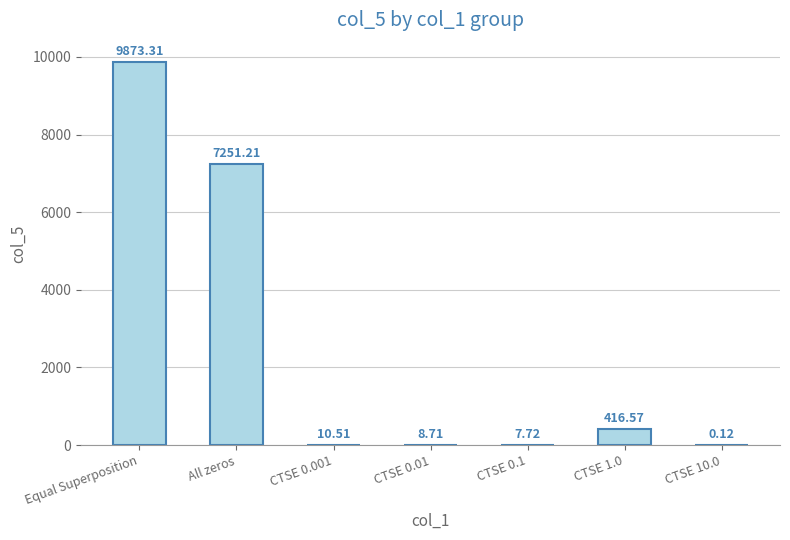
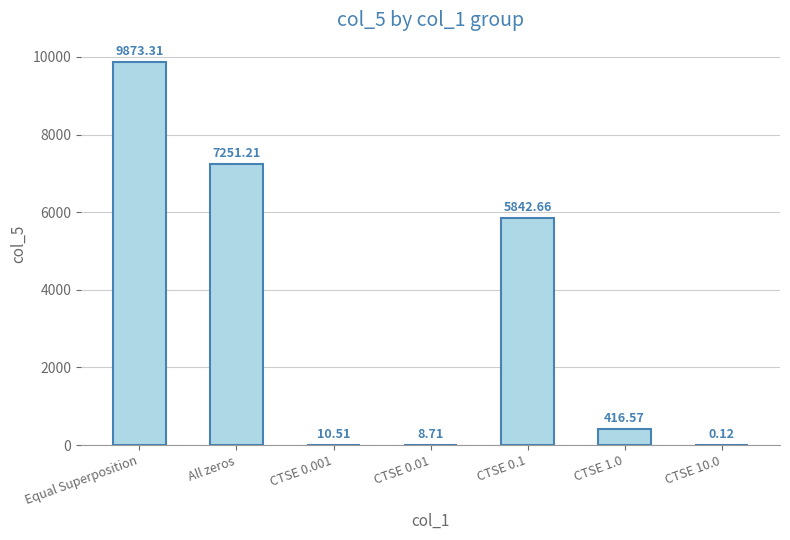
  {
    "Equal Superposition": 9873.31,
    "All zeros": 7251.21,
    "CTSE 0.001": 10.51,
    "CTSE 0.01": 8.71,
-   "CTSE 0.1": 7.72,
+   "CTSE 0.1": 5842.66,
    "CTSE 1.0": 416.57,
    "CTSE 10.0": 0.12
  }
